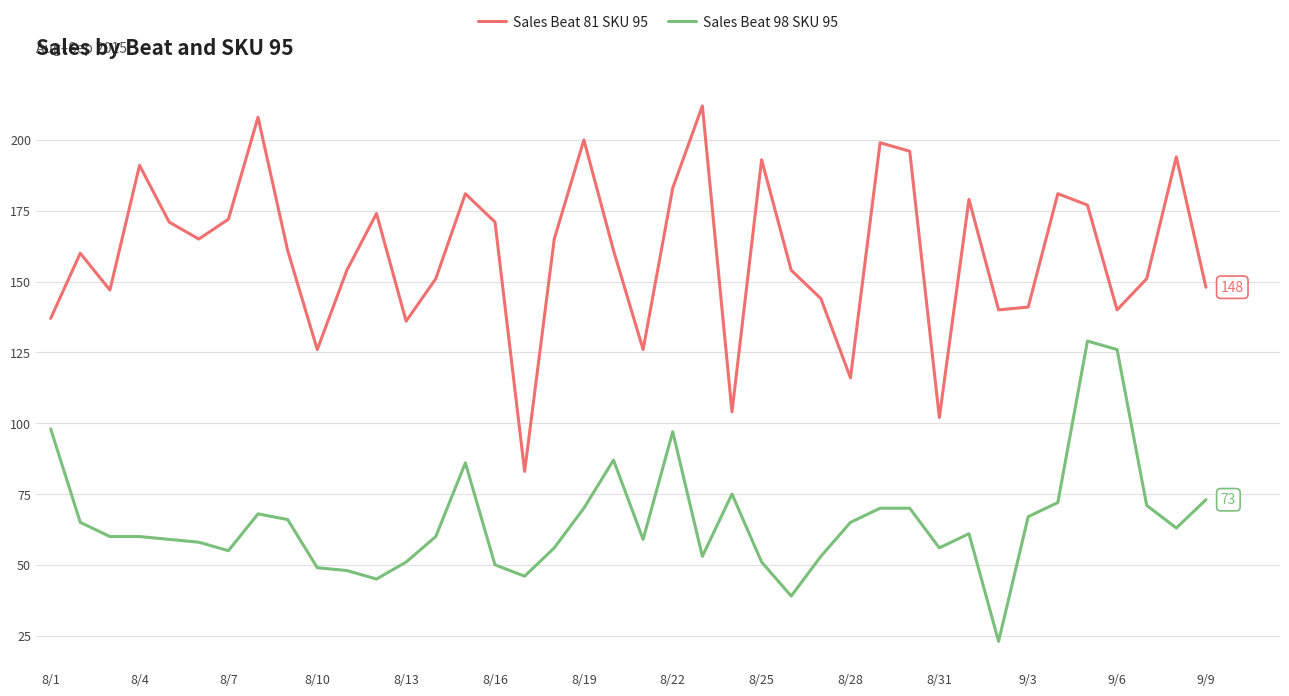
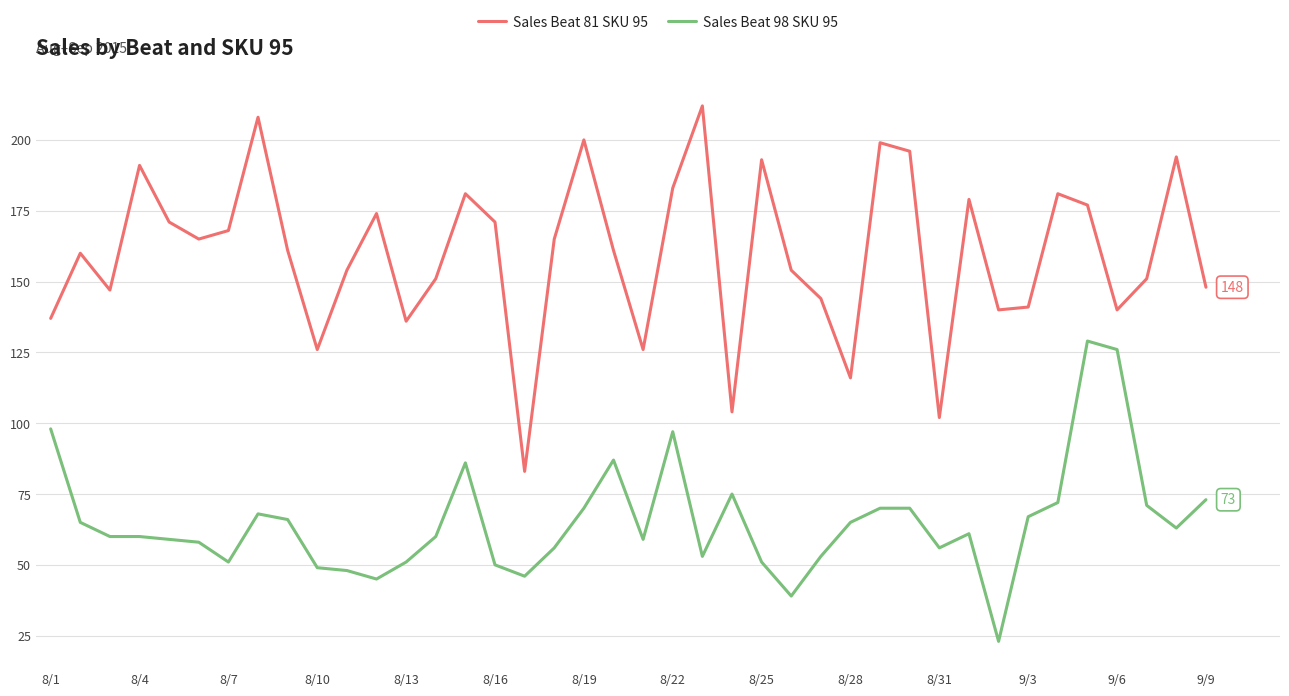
  {
    "Sales Beat 81 SKU 95": {
      "8/1": 137,
      "8/4": 191,
-     "8/7": 172,
+     "8/7": 168,
      "8/10": 126,
      "8/13": 136,
      "8/16": 171,
      "8/19": 200,
      "8/22": 183,
      "8/25": 193,
      "8/28": 116,
      "8/31": 102,
      "9/3": 141,
      "9/6": 140
    },
    "Sales Beat 98 SKU 95": {
      "8/1": 98,
      "8/4": 60,
-     "8/7": 55,
+     "8/7": 51,
      "8/10": 49,
      "8/13": 51,
      "8/16": 50,
      "8/19": 70,
      "8/22": 97,
      "8/25": 51,
      "8/28": 65,
      "8/31": 56,
      "9/3": 67,
      "9/6": 126
    }
  }
